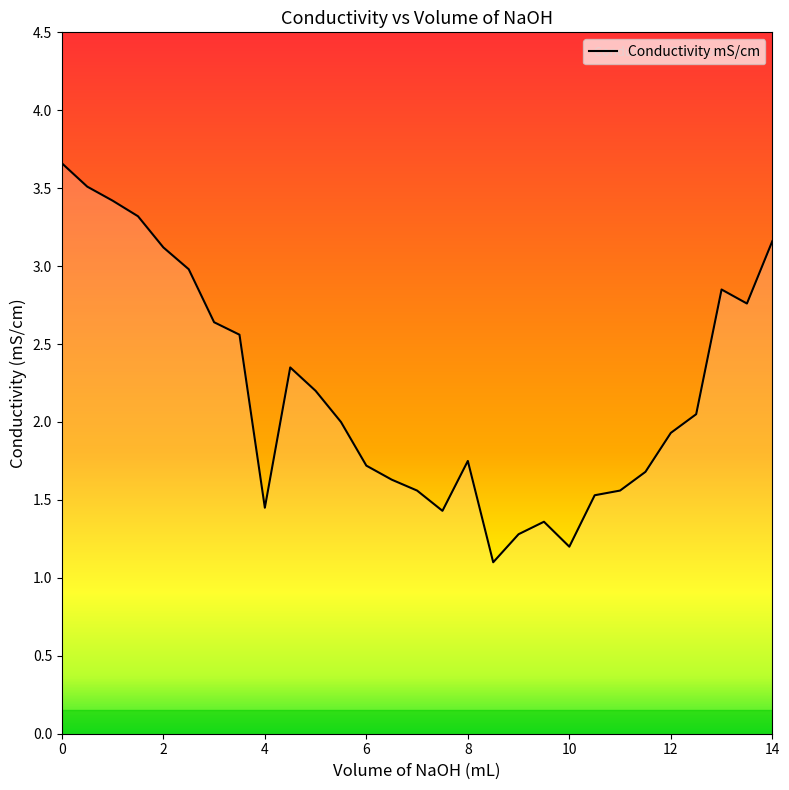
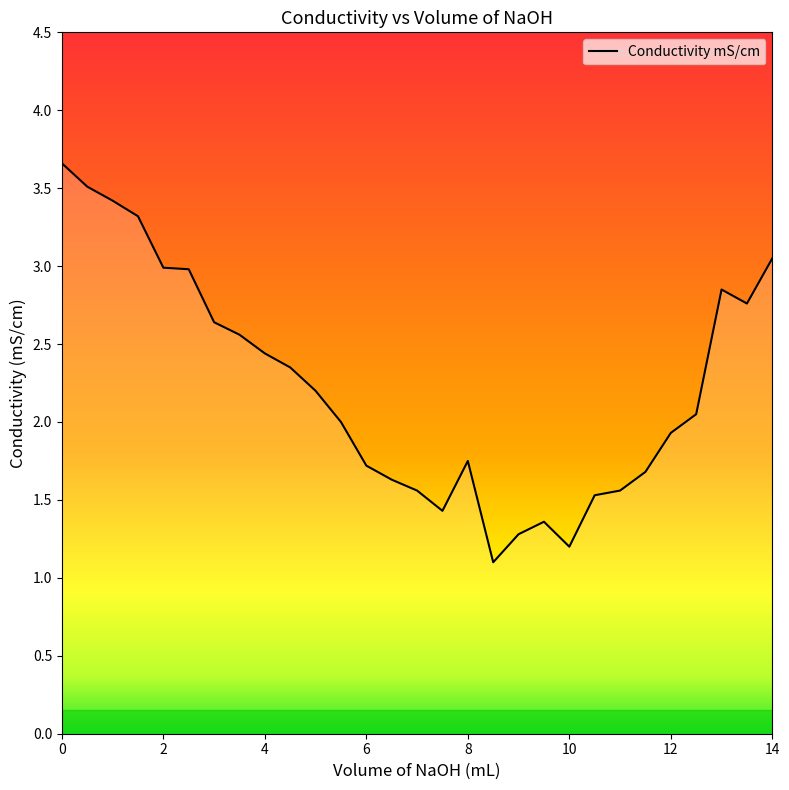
  {
    "0": 3.66,
-   "2": 3.12,
-   "4": 1.45,
+   "2": 2.99,
+   "4": 2.44,
    "6": 1.72,
    "8": 1.75,
    "10": 1.20,
    "12": 1.93,
-   "14": 3.16
+   "14": 3.05
  }
